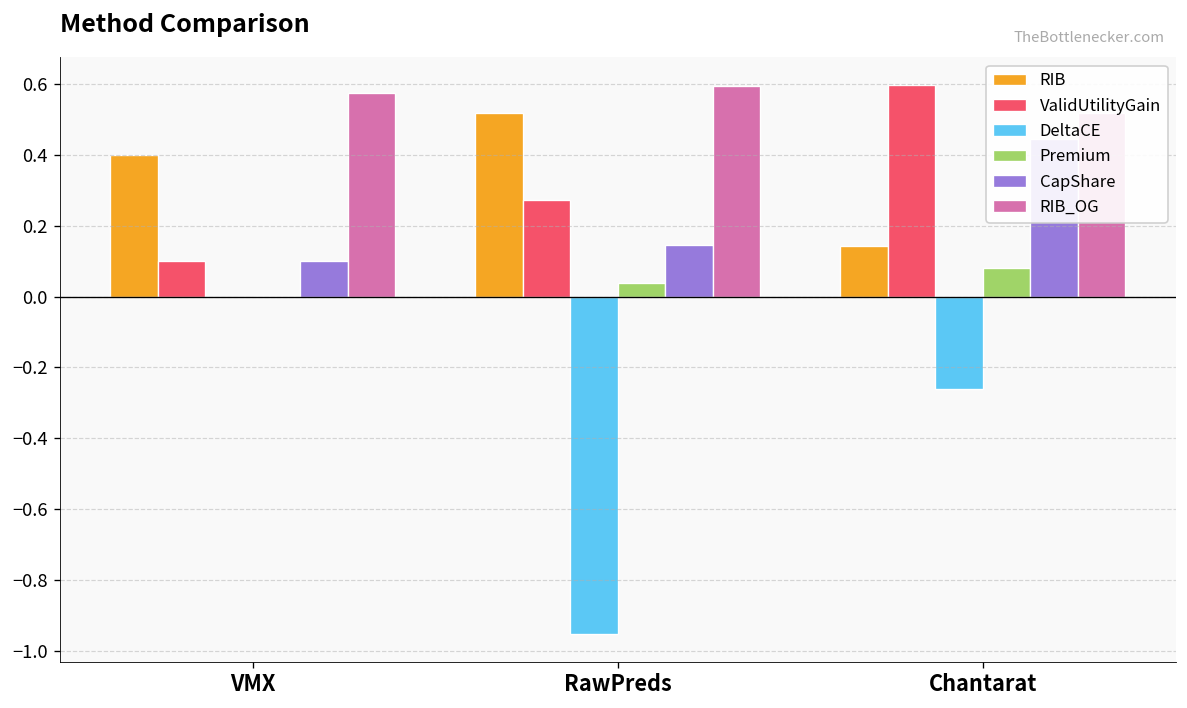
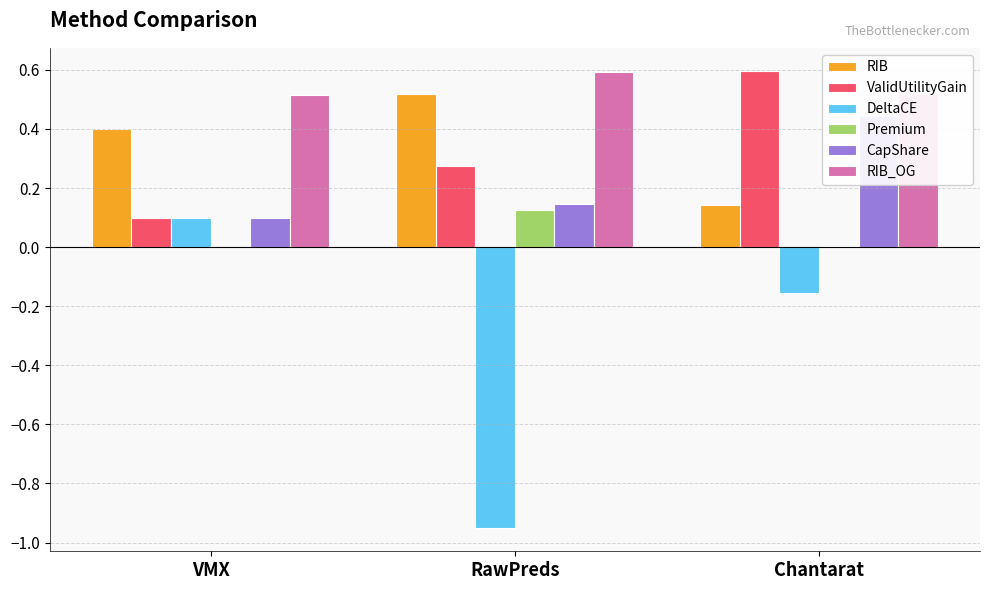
  {
    "RIB": {
      "VMX": 0.40,
      "RawPreds": 0.52,
      "Chantarat": 0.14
    },
    "ValidUtilityGain": {
      "VMX": 0.10,
      "RawPreds": 0.27,
      "Chantarat": 0.60
    },
    "DeltaCE": {
-     "VMX": 0.0,
+     "VMX": 0.1,
      "RawPreds": -0.95,
-     "Chantarat": -0.26
+     "Chantarat": -0.16
    },
    "Premium": {
-     "RawPreds": 0.04,
-     "Chantarat": 0.08
+     "RawPreds": 0.13,
+     "Chantarat": 0.01
    },
    "CapShare": {
      "VMX": 0.10,
      "RawPreds": 0.15
    },
    "RIB_OG": {
-     "VMX": 0.58,
+     "VMX": 0.52,
      "RawPreds": 0.59
    }
  }
